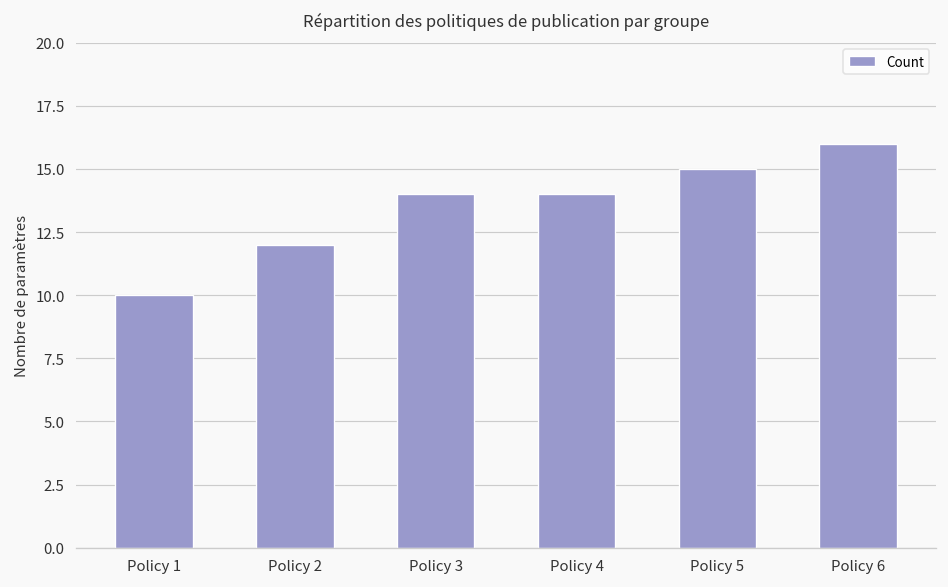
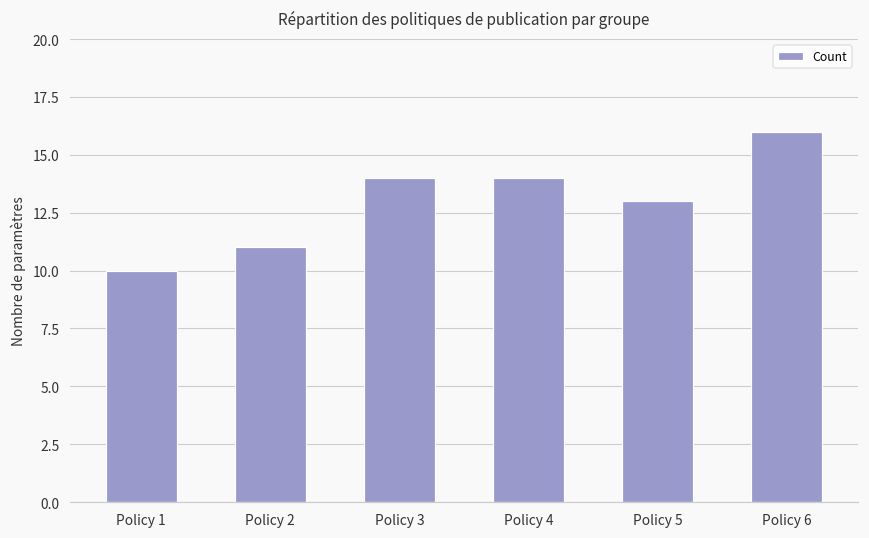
  {
    "Policy 1": 10,
-   "Policy 2": 12,
+   "Policy 2": 11,
    "Policy 3": 14,
    "Policy 4": 14,
-   "Policy 5": 15,
+   "Policy 5": 13,
    "Policy 6": 16
  }
